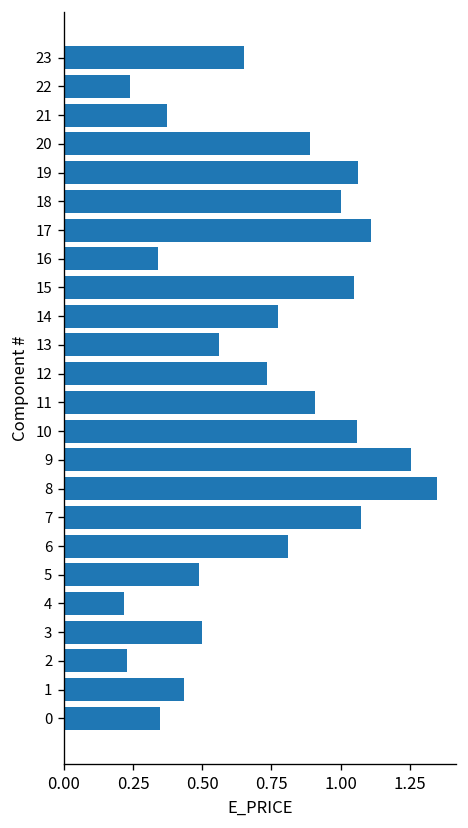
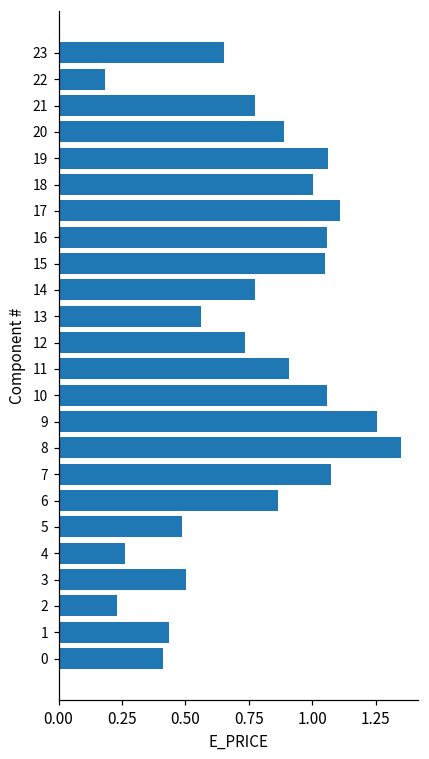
  {
    "23": 0.65,
-   "22": 0.24,
-   "21": 0.37,
+   "22": 0.18,
+   "21": 0.77,
    "20": 0.89,
    "19": 1.06,
    "18": 1.00,
    "17": 1.11,
-   "16": 0.34,
+   "16": 1.06,
    "15": 1.05,
    "14": 0.77,
    "13": 0.56,
    "12": 0.73,
    "11": 0.91,
    "10": 1.06,
    "9": 1.25,
    "8": 1.35,
    "7": 1.07,
-   "6": 0.81,
+   "6": 0.86,
    "5": 0.49,
-   "4": 0.22,
+   "4": 0.26,
    "3": 0.50,
    "2": 0.23,
    "1": 0.43,
-   "0": 0.35
+   "0": 0.41
  }
